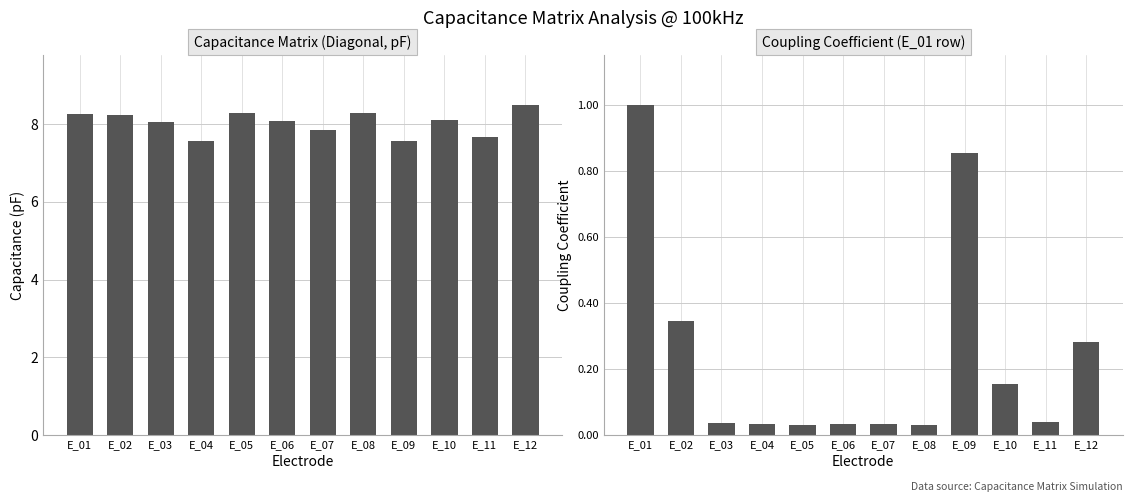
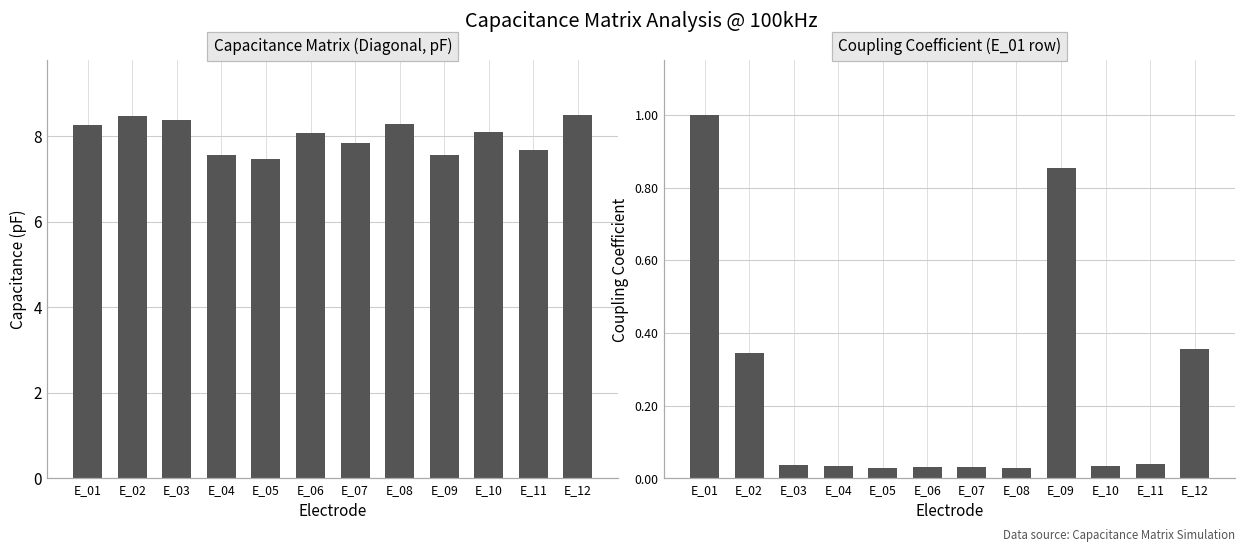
  {
    "Capacitance Matrix (Diagonal, pF)": {
      "E_01": 8.3,
-     "E_02": 8.2,
-     "E_03": 8.1,
+     "E_02": 8.5,
+     "E_03": 8.4,
      "E_04": 7.6,
-     "E_05": 8.3,
+     "E_05": 7.5,
      "E_06": 8.1,
      "E_07": 7.8,
      "E_08": 8.3,
      "E_09": 7.6,
      "E_10": 8.1,
      "E_11": 7.7,
      "E_12": 8.5
    },
    "Coupling Coefficient (E_01 row)": {
      "E_01": 1.00,
      "E_02": 0.34,
      "E_03": 0.04,
      "E_04": 0.03,
      "E_05": 0.03,
      "E_06": 0.03,
      "E_07": 0.03,
      "E_08": 0.03,
      "E_09": 0.85,
-     "E_10": 0.15,
+     "E_10": 0.03,
      "E_11": 0.04,
-     "E_12": 0.28
+     "E_12": 0.36
    }
  }
